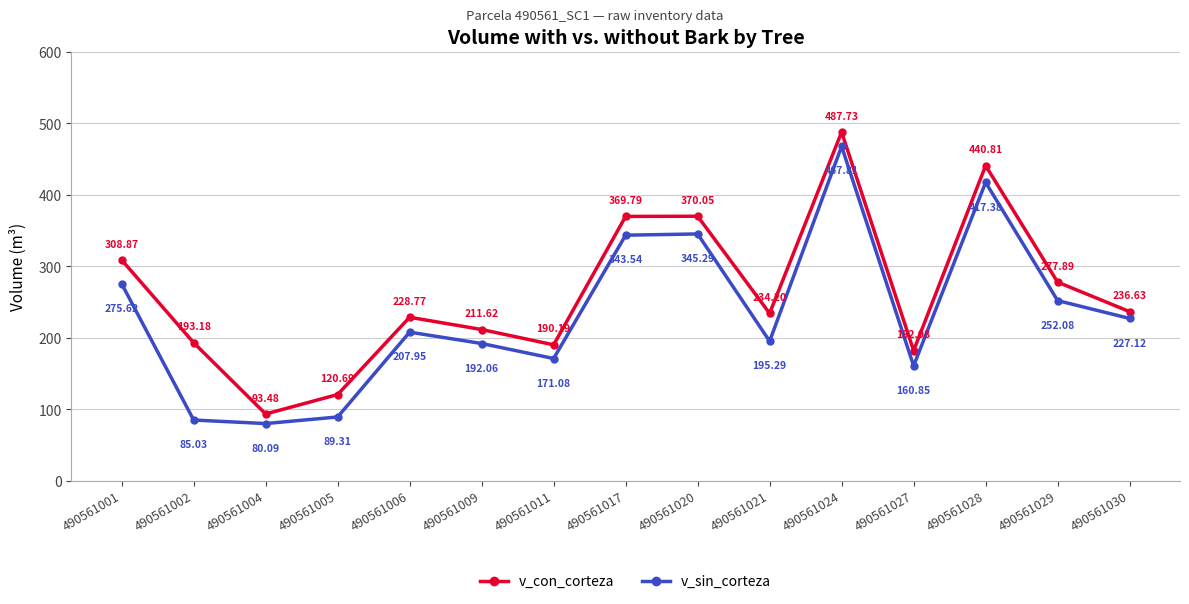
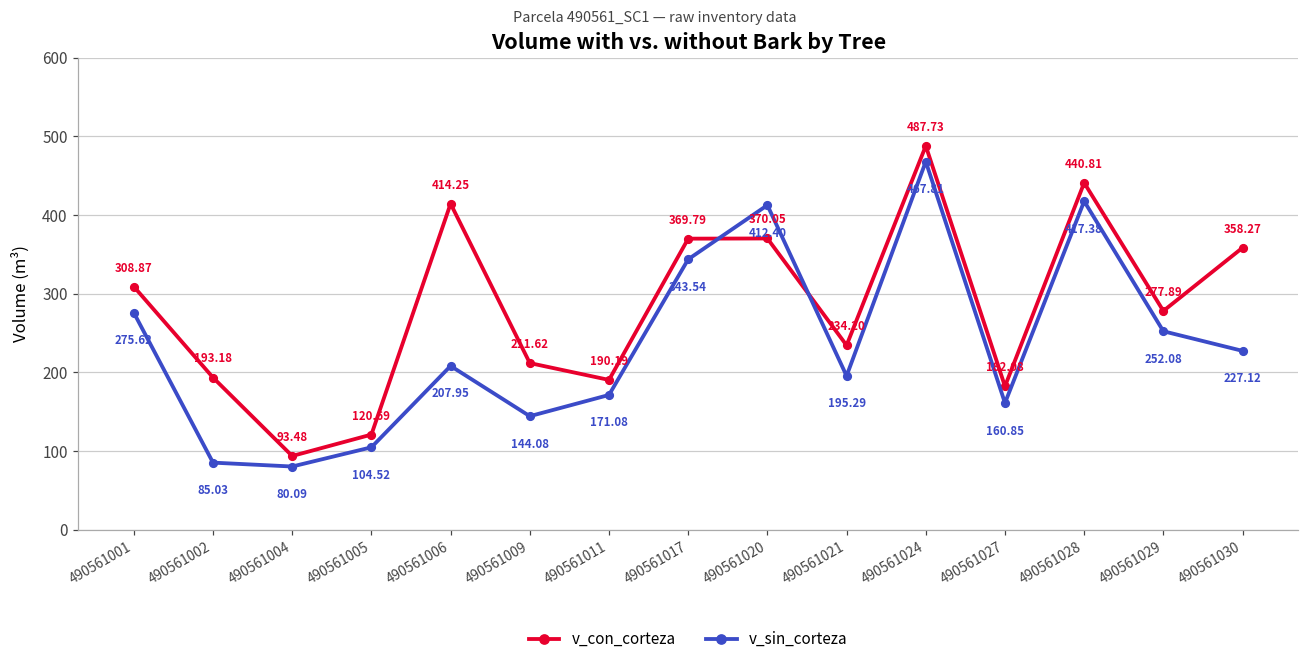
  {
    "v_con_corteza": {
      "490561001": 308.87,
      "490561002": 193.18,
      "490561004": 93.48,
      "490561005": 120.69,
-     "490561006": 228.77,
+     "490561006": 414.25,
      "490561009": 211.62,
      "490561011": 190.19,
      "490561017": 369.79,
      "490561020": 370.05,
      "490561021": 234.20,
      "490561024": 487.73,
      "490561027": 182.08,
      "490561028": 440.81,
      "490561029": 277.89,
-     "490561030": 236.63
+     "490561030": 358.27
    },
    "v_sin_corteza": {
      "490561001": 275.62,
      "490561002": 85.03,
      "490561004": 80.09,
-     "490561005": 89.31,
+     "490561005": 104.52,
      "490561006": 207.95,
-     "490561009": 192.06,
+     "490561009": 144.08,
      "490561011": 171.08,
      "490561017": 343.54,
-     "490561020": 345.29,
+     "490561020": 412.40,
      "490561021": 195.29,
      "490561024": 467.81,
      "490561027": 160.85,
      "490561028": 417.38,
      "490561029": 252.08,
      "490561030": 227.12
    }
  }
